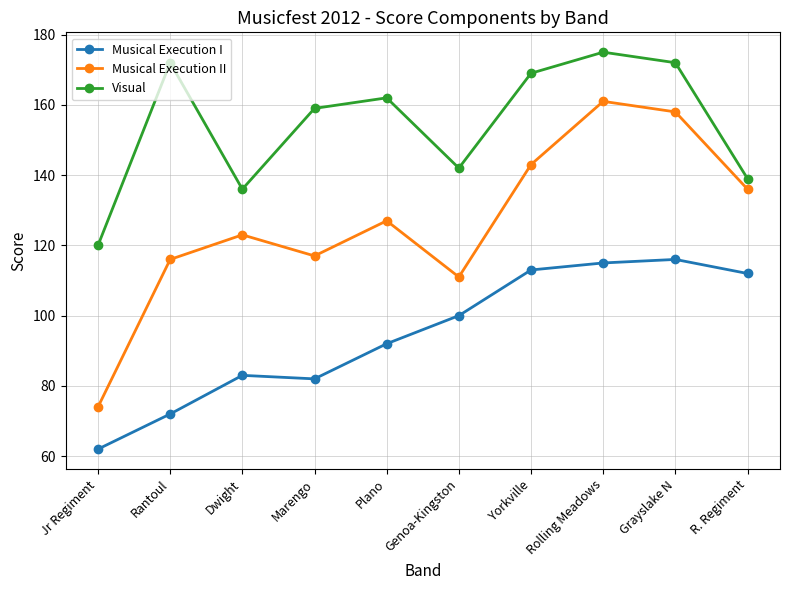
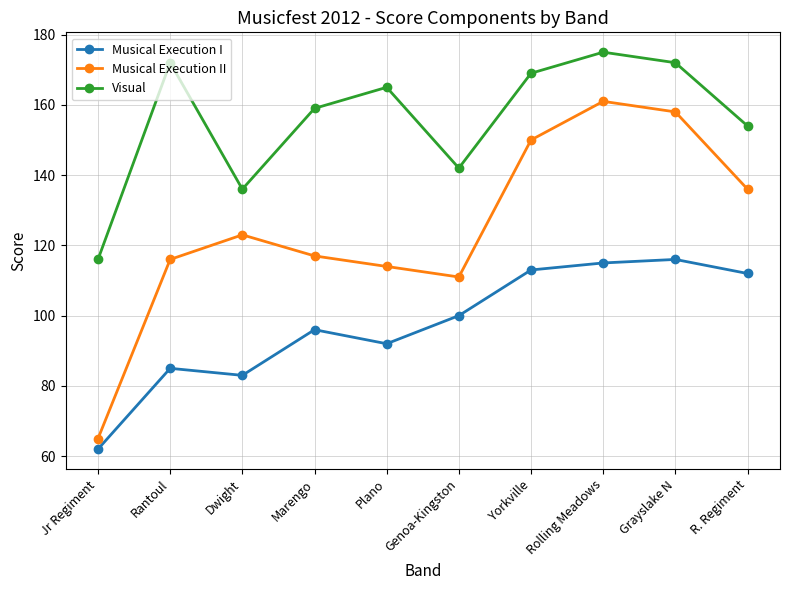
  {
    "Musical Execution I": {
      "Jr Regiment": 62,
-     "Rantoul": 72,
+     "Rantoul": 85,
      "Dwight": 83,
-     "Marengo": 82,
+     "Marengo": 96,
      "Plano": 92,
      "Genoa-Kingston": 100,
      "Yorkville": 113,
      "Rolling Meadows": 115,
      "Grayslake N": 116,
      "R. Regiment": 112
    },
    "Musical Execution II": {
-     "Jr Regiment": 74,
+     "Jr Regiment": 65,
      "Rantoul": 116,
      "Dwight": 123,
      "Marengo": 117,
-     "Plano": 127,
+     "Plano": 114,
      "Genoa-Kingston": 111,
-     "Yorkville": 143,
+     "Yorkville": 150,
      "Rolling Meadows": 161,
      "Grayslake N": 158,
      "R. Regiment": 136
    },
    "Visual": {
-     "Jr Regiment": 120,
+     "Jr Regiment": 116,
      "Dwight": 136,
      "Marengo": 159,
-     "Plano": 162,
+     "Plano": 165,
      "Genoa-Kingston": 142,
      "Yorkville": 169,
      "Rolling Meadows": 175,
      "Grayslake N": 172,
-     "R. Regiment": 139
+     "R. Regiment": 154
    }
  }
